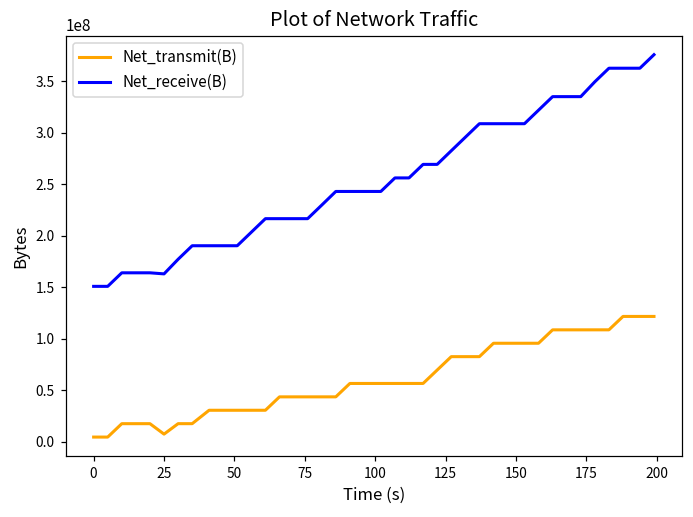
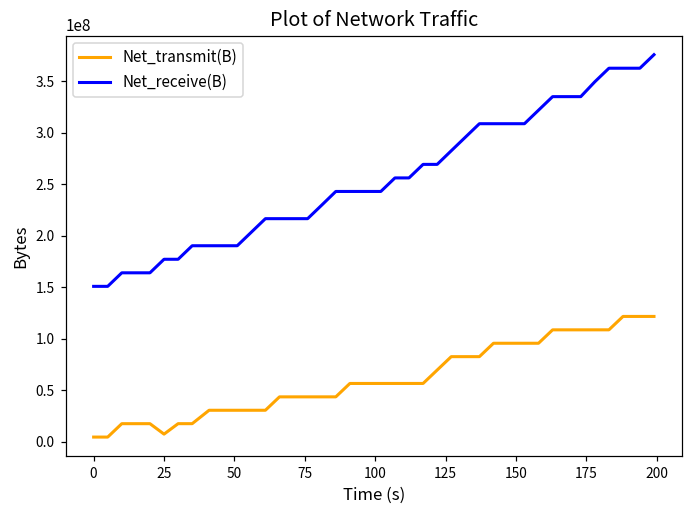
  {
    "Net_transmit(B)": {
      "0": 0,
      "25": 10000000
    },
    "Net_receive(B)": {
      "0": 150000000,
-     "25": 160000000
+     "25": 180000000
    }
  }
